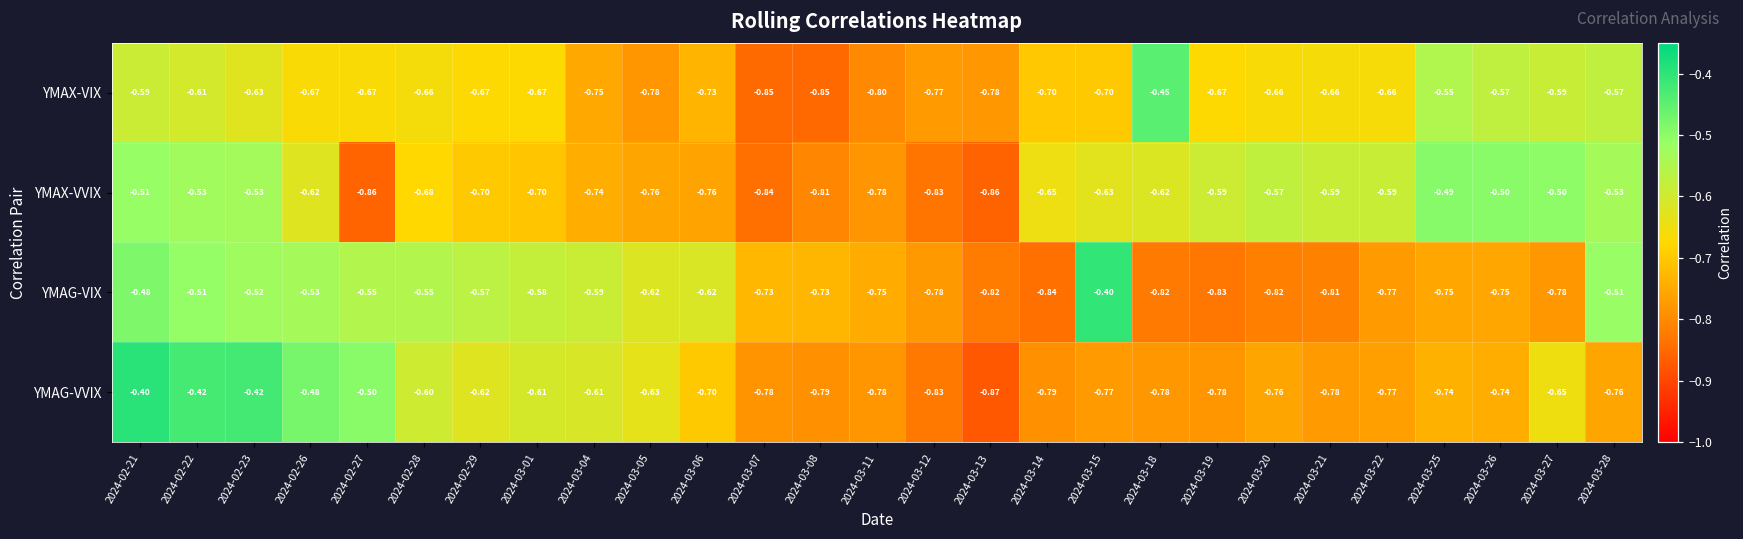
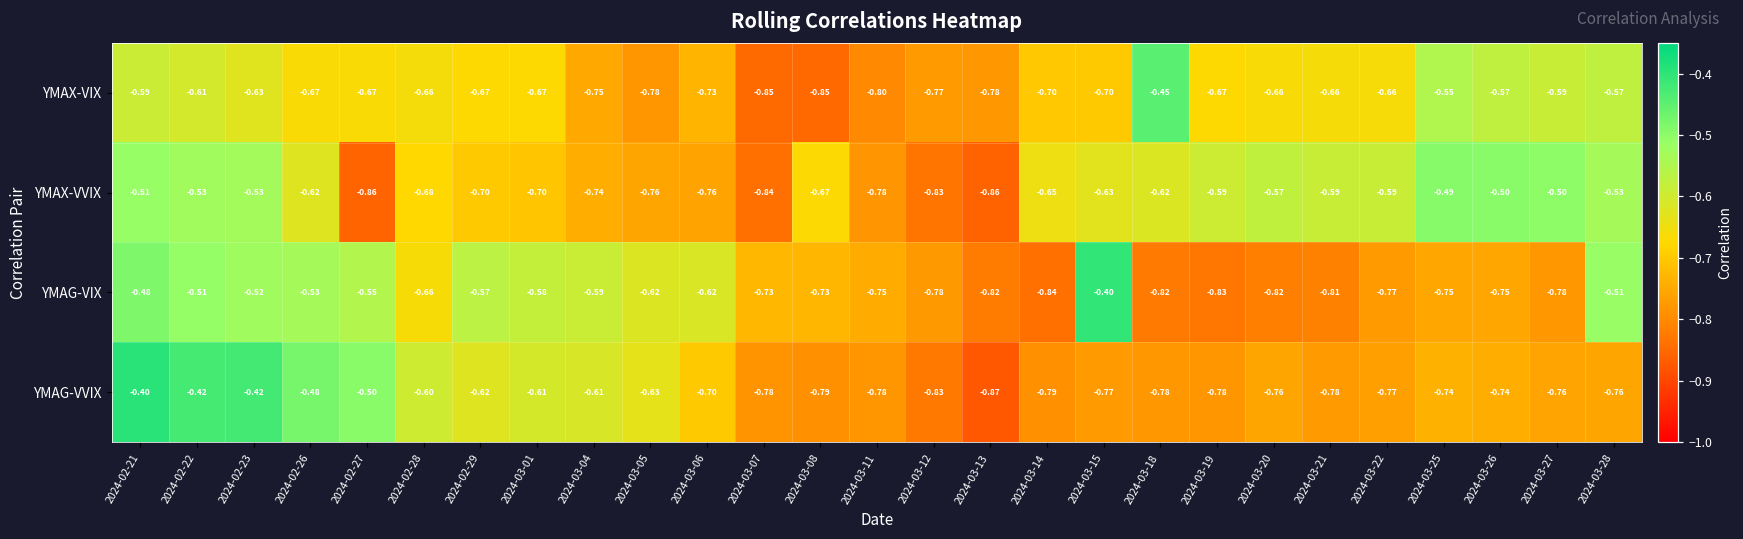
  {
    "YMAX-VIX": {
      "2024-02-21": -0.59,
      "2024-02-22": -0.61,
      "2024-02-23": -0.63,
      "2024-02-26": -0.67,
      "2024-02-27": -0.67,
      "2024-02-28": -0.66,
      "2024-02-29": -0.67,
      "2024-03-01": -0.67,
      "2024-03-04": -0.75,
      "2024-03-05": -0.78,
      "2024-03-06": -0.73,
      "2024-03-07": -0.85,
      "2024-03-08": -0.85,
      "2024-03-11": -0.80,
      "2024-03-12": -0.77,
      "2024-03-13": -0.78,
      "2024-03-14": -0.70,
      "2024-03-15": -0.70,
      "2024-03-18": -0.45,
      "2024-03-19": -0.67,
      "2024-03-20": -0.66,
      "2024-03-21": -0.66,
      "2024-03-22": -0.66,
      "2024-03-25": -0.55,
      "2024-03-26": -0.57,
      "2024-03-27": -0.59,
      "2024-03-28": -0.57
    },
    "YMAX-VVIX": {
      "2024-02-21": -0.51,
      "2024-02-22": -0.53,
      "2024-02-23": -0.53,
      "2024-02-26": -0.62,
      "2024-02-27": -0.86,
      "2024-02-28": -0.68,
      "2024-02-29": -0.70,
      "2024-03-01": -0.70,
      "2024-03-04": -0.74,
      "2024-03-05": -0.76,
      "2024-03-06": -0.76,
      "2024-03-07": -0.84,
-     "2024-03-08": -0.81,
+     "2024-03-08": -0.67,
      "2024-03-11": -0.78,
      "2024-03-12": -0.83,
      "2024-03-13": -0.86,
      "2024-03-14": -0.65,
      "2024-03-15": -0.63,
      "2024-03-18": -0.62,
      "2024-03-19": -0.59,
      "2024-03-20": -0.57,
      "2024-03-21": -0.59,
      "2024-03-22": -0.59,
      "2024-03-25": -0.49,
      "2024-03-26": -0.50,
      "2024-03-27": -0.50,
      "2024-03-28": -0.53
    },
    "YMAG-VIX": {
      "2024-02-21": -0.48,
      "2024-02-22": -0.51,
      "2024-02-23": -0.52,
      "2024-02-26": -0.53,
      "2024-02-27": -0.55,
-     "2024-02-28": -0.55,
+     "2024-02-28": -0.66,
      "2024-02-29": -0.57,
      "2024-03-01": -0.58,
      "2024-03-04": -0.59,
      "2024-03-05": -0.62,
      "2024-03-06": -0.62,
      "2024-03-07": -0.73,
      "2024-03-08": -0.73,
      "2024-03-11": -0.75,
      "2024-03-12": -0.78,
      "2024-03-13": -0.82,
      "2024-03-14": -0.84,
      "2024-03-15": -0.40,
      "2024-03-18": -0.82,
      "2024-03-19": -0.83,
      "2024-03-20": -0.82,
      "2024-03-21": -0.81,
      "2024-03-22": -0.77,
      "2024-03-25": -0.75,
      "2024-03-26": -0.75,
      "2024-03-27": -0.78,
      "2024-03-28": -0.51
    },
    "YMAG-VVIX": {
      "2024-02-21": -0.40,
      "2024-02-22": -0.42,
      "2024-02-23": -0.42,
      "2024-02-26": -0.48,
      "2024-02-27": -0.50,
      "2024-02-28": -0.60,
      "2024-02-29": -0.62,
      "2024-03-01": -0.61,
      "2024-03-04": -0.61,
      "2024-03-05": -0.63,
      "2024-03-06": -0.70,
      "2024-03-07": -0.78,
      "2024-03-08": -0.79,
      "2024-03-11": -0.78,
      "2024-03-12": -0.83,
      "2024-03-13": -0.87,
      "2024-03-14": -0.79,
      "2024-03-15": -0.77,
      "2024-03-18": -0.78,
      "2024-03-19": -0.78,
      "2024-03-20": -0.76,
      "2024-03-21": -0.78,
      "2024-03-22": -0.77,
      "2024-03-25": -0.74,
      "2024-03-26": -0.74,
-     "2024-03-27": -0.65,
+     "2024-03-27": -0.76,
      "2024-03-28": -0.76
    }
  }
